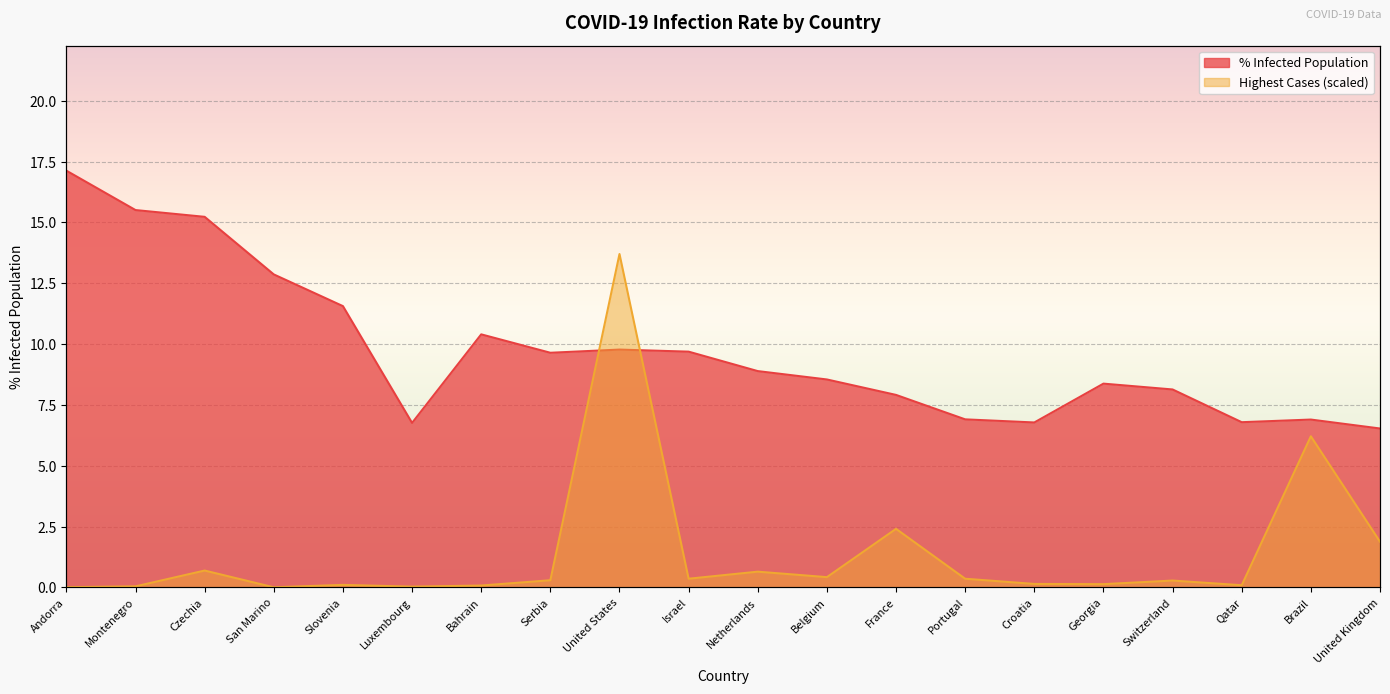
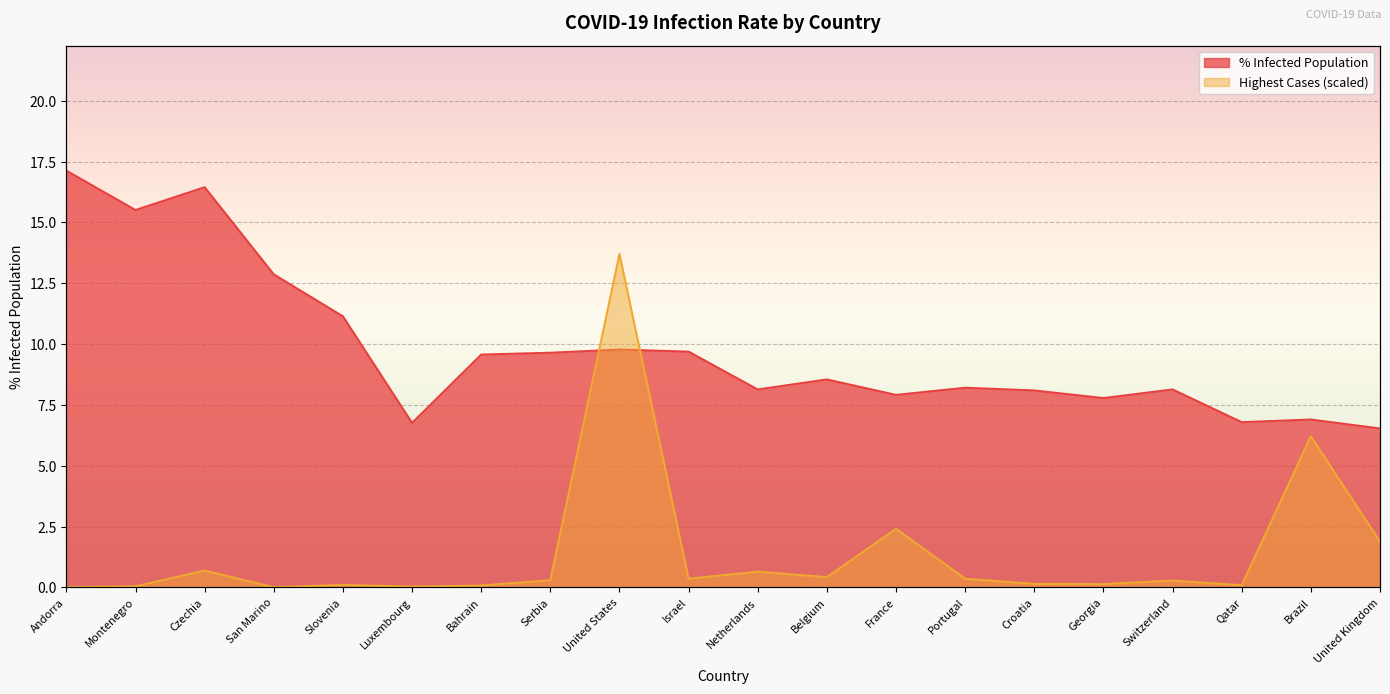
  {
    "% Infected Population": {
      "Andorra": 17.1,
      "Montenegro": 15.5,
-     "Czechia": 15.2,
+     "Czechia": 16.4,
      "San Marino": 12.9,
-     "Slovenia": 11.6,
+     "Slovenia": 11.1,
      "Luxembourg": 6.8,
-     "Bahrain": 10.4,
+     "Bahrain": 9.6,
      "Serbia": 9.6,
      "United States": 9.8,
      "Israel": 9.7,
-     "Netherlands": 8.9,
+     "Netherlands": 8.1,
      "Belgium": 8.5,
      "France": 7.9,
-     "Portugal": 6.9,
-     "Croatia": 6.8,
-     "Georgia": 8.4,
+     "Portugal": 8.2,
+     "Croatia": 8.1,
+     "Georgia": 7.8,
      "Switzerland": 8.1,
      "Qatar": 6.8,
      "Brazil": 6.9,
      "United Kingdom": 6.5
    }
  }
